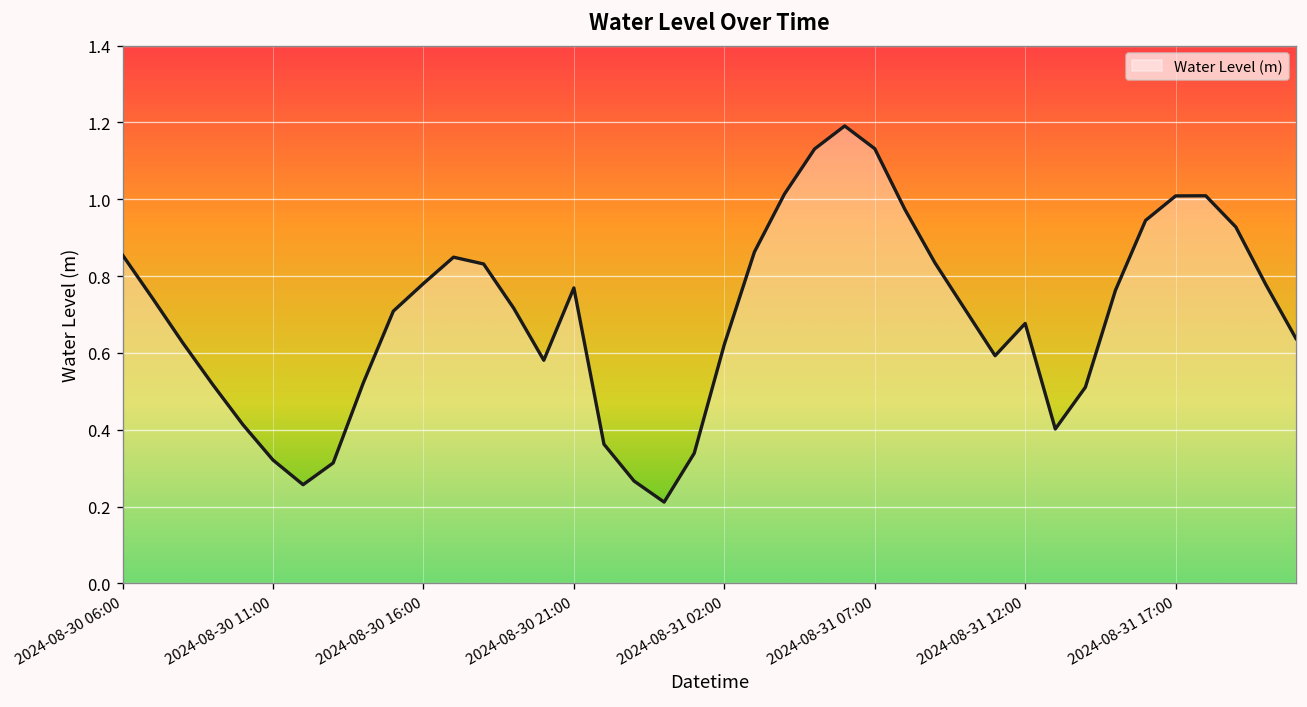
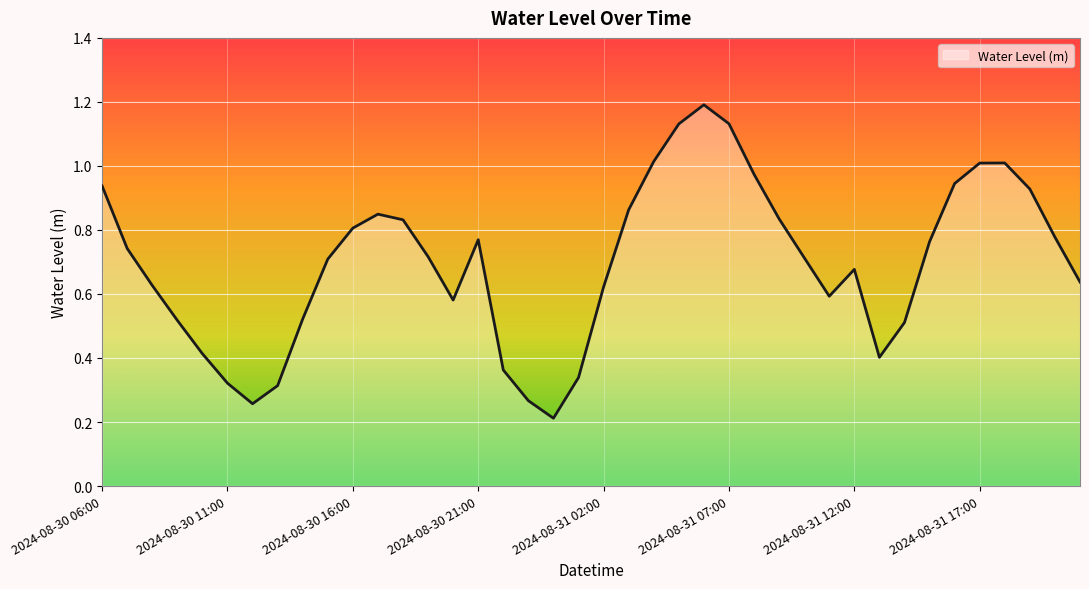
  {
-   "2024-08-30 06:00": 0.85,
+   "2024-08-30 06:00": 0.94,
    "2024-08-30 11:00": 0.32,
-   "2024-08-30 16:00": 0.78,
+   "2024-08-30 16:00": 0.81,
    "2024-08-30 21:00": 0.77,
    "2024-08-31 02:00": 0.62,
    "2024-08-31 07:00": 1.13,
    "2024-08-31 12:00": 0.68,
    "2024-08-31 17:00": 1.01
  }
